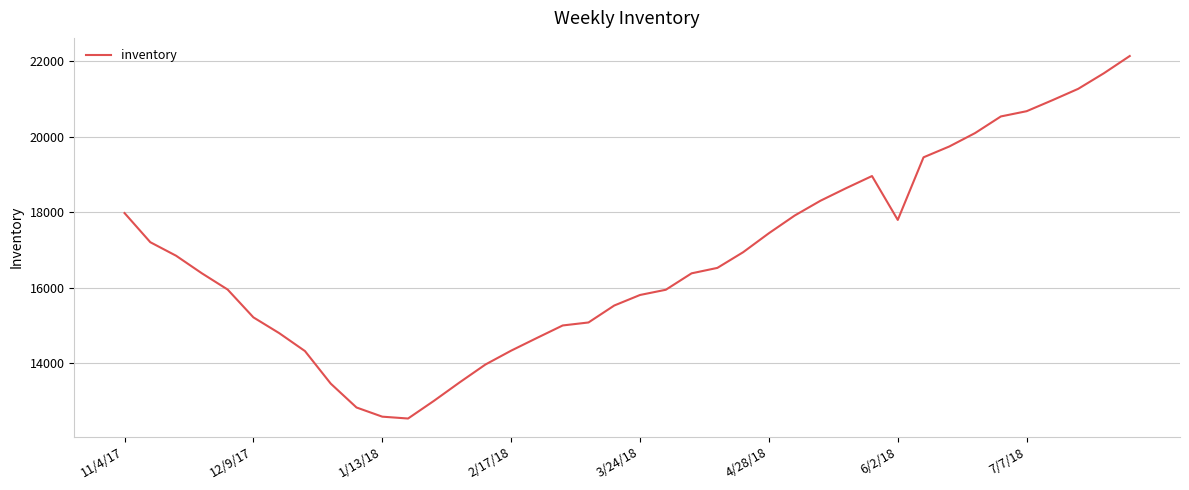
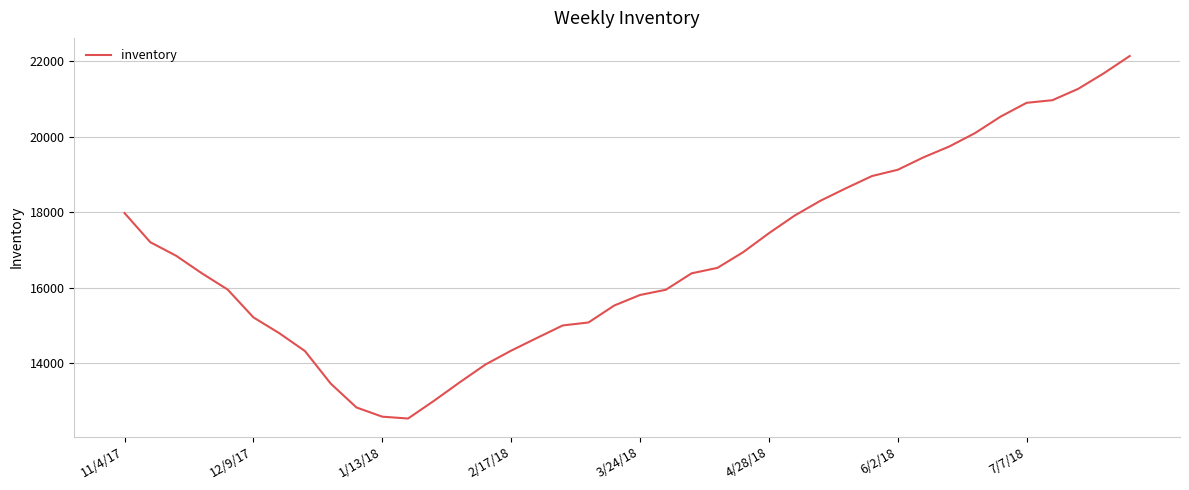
  {
    "11/4/17": 18000,
    "12/9/17": 15200,
    "1/13/18": 12600,
    "2/17/18": 14300,
    "3/24/18": 15800,
    "4/28/18": 17400,
-   "6/2/18": 17800,
-   "7/7/18": 20700
+   "6/2/18": 19100,
+   "7/7/18": 20900
  }
